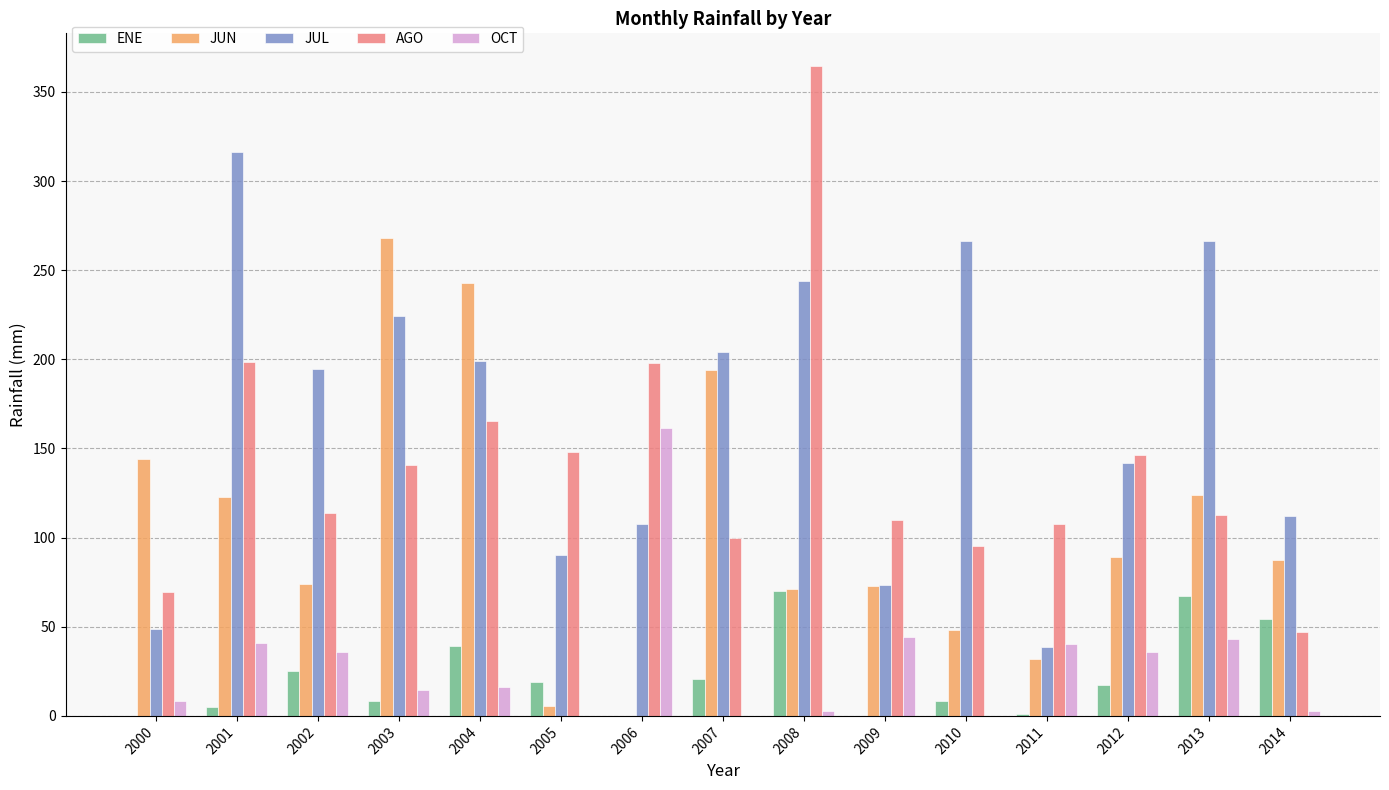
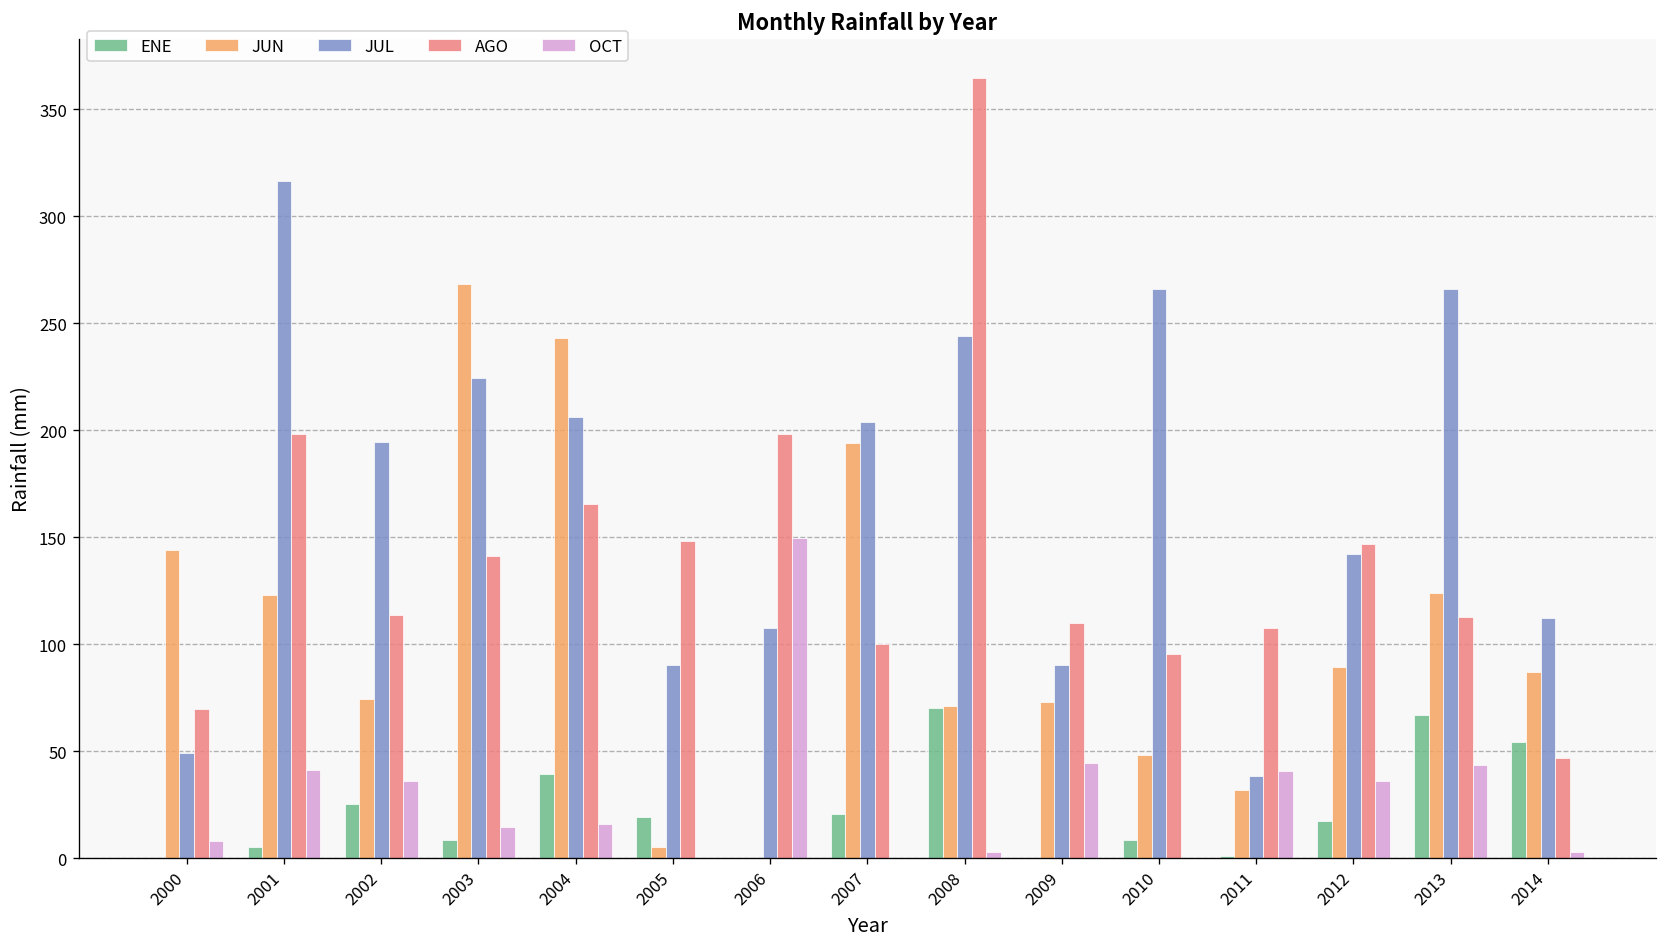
  {
    "ENE": {
      "2000": 0,
      "2001": 5,
      "2002": 25,
      "2003": 9,
      "2004": 39,
      "2005": 19,
      "2006": 0,
      "2007": 21,
      "2008": 70,
      "2009": 0,
      "2010": 8,
      "2012": 18,
      "2013": 67,
      "2014": 54
    },
    "JUL": {
      "2000": 49,
      "2001": 317,
      "2002": 195,
      "2003": 225,
-     "2004": 199,
+     "2004": 206,
      "2005": 90,
      "2006": 108,
      "2007": 204,
      "2008": 244,
-     "2009": 73,
+     "2009": 90,
      "2010": 266,
      "2011": 39,
      "2012": 142,
      "2013": 266,
      "2014": 112
    },
    "OCT": {
      "2000": 8,
      "2001": 41,
      "2002": 36,
      "2003": 14,
      "2004": 16,
      "2005": 0,
-     "2006": 162,
+     "2006": 150,
      "2007": 0,
      "2008": 3,
      "2009": 45,
      "2010": 0,
      "2011": 41,
      "2012": 36,
      "2013": 43,
      "2014": 3
    }
  }
